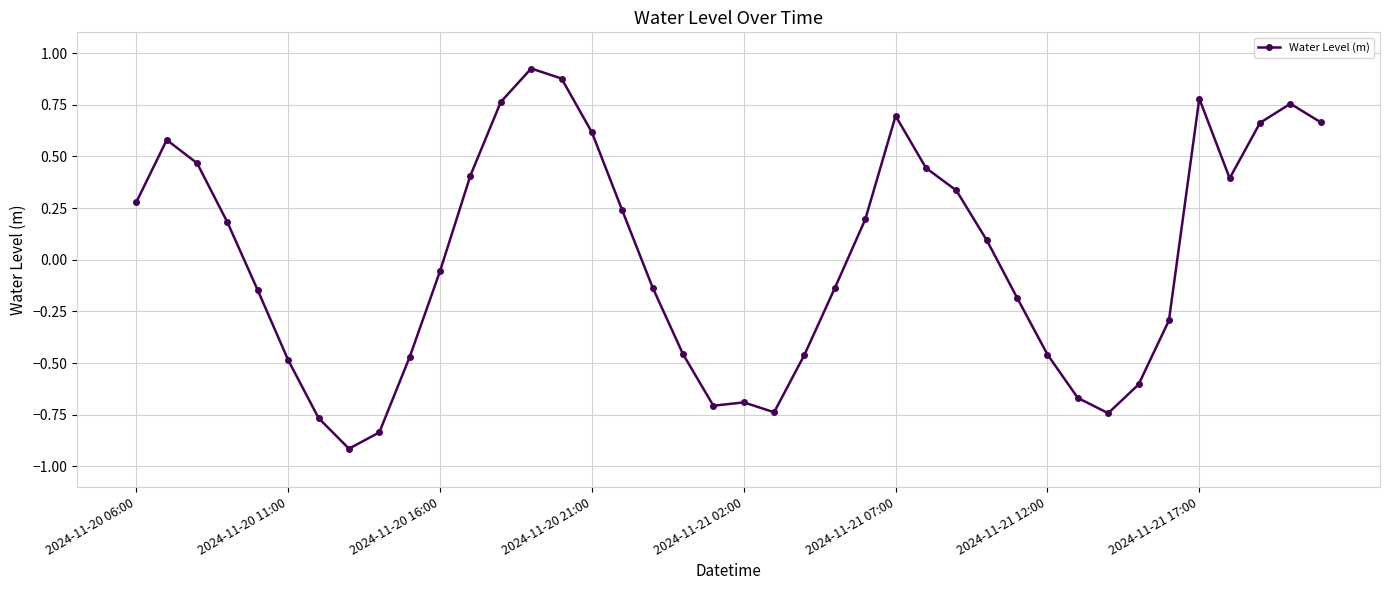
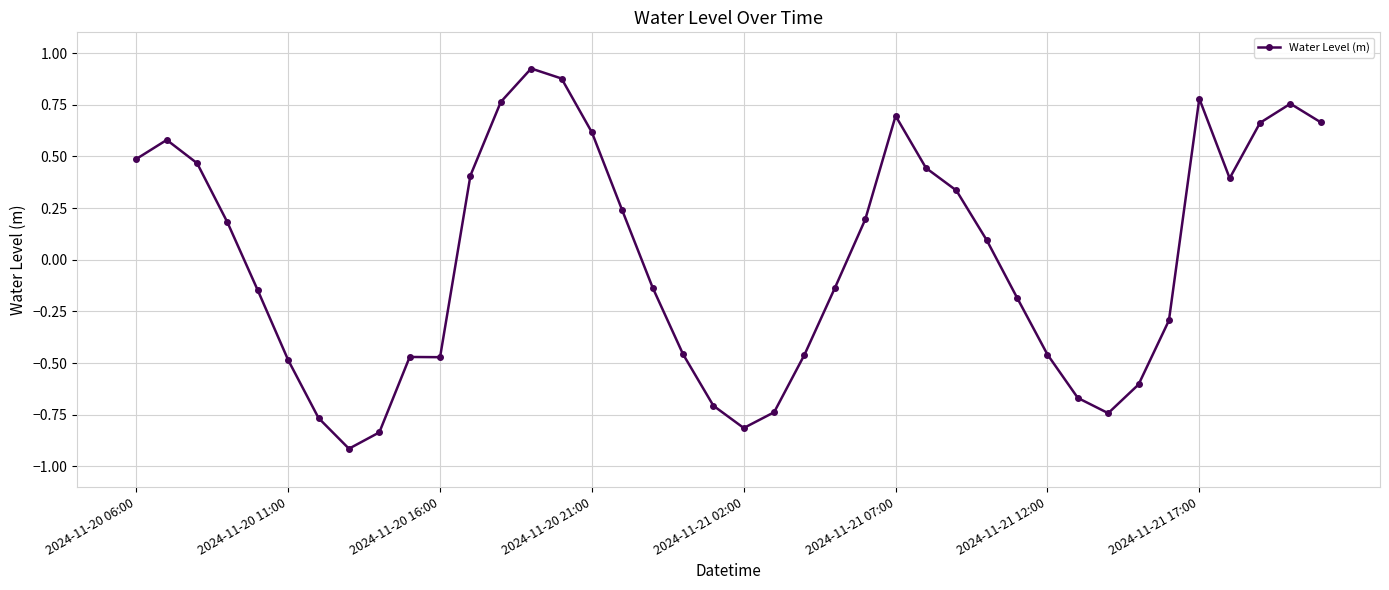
  {
-   "2024-11-20 06:00": 0.28,
+   "2024-11-20 06:00": 0.49,
    "2024-11-20 11:00": -0.49,
-   "2024-11-20 16:00": -0.05,
+   "2024-11-20 16:00": -0.47,
    "2024-11-20 21:00": 0.62,
-   "2024-11-21 02:00": -0.69,
+   "2024-11-21 02:00": -0.81,
    "2024-11-21 07:00": 0.70,
    "2024-11-21 12:00": -0.46,
    "2024-11-21 17:00": 0.78
  }
